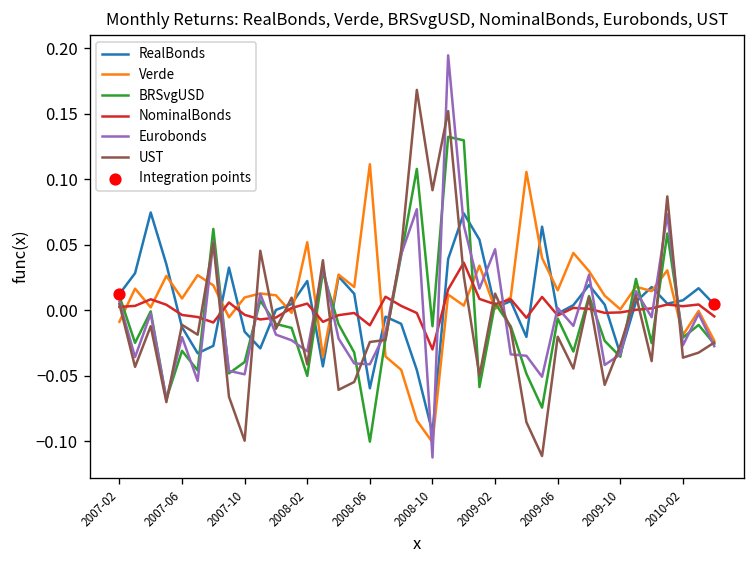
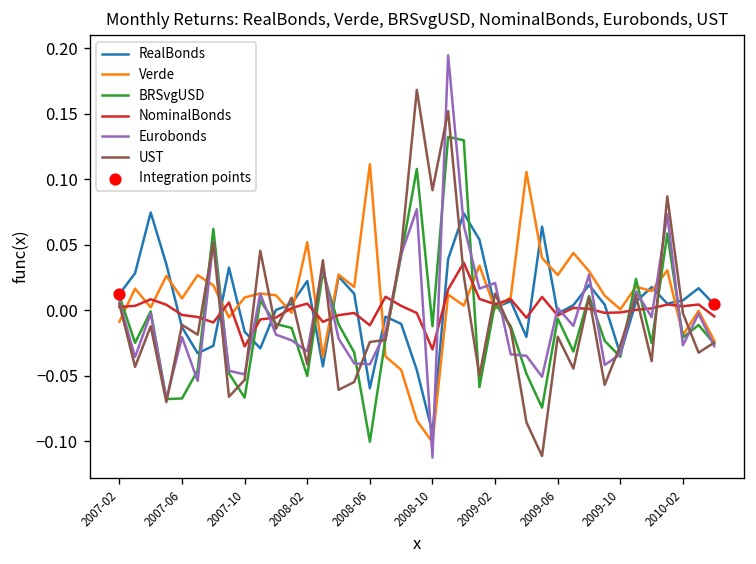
  {
    "RealBonds": {
      "2007-10": -0.016,
      "2008-02": 0.022,
      "2008-06": -0.060,
      "2008-10": -0.093,
      "2010-02": 0.008
    },
    "Verde": {
      "2007-02": -0.009,
      "2007-06": 0.009,
      "2007-10": 0.010,
      "2008-02": 0.052,
      "2008-06": 0.112,
      "2008-10": -0.101,
-     "2009-06": 0.015,
+     "2009-06": 0.027,
      "2009-10": 0.001
    },
    "BRSvgUSD": {
-     "2007-06": -0.031,
-     "2007-10": -0.039,
+     "2007-06": -0.067,
+     "2007-10": -0.067,
      "2008-02": -0.050,
      "2008-06": -0.100,
      "2008-10": -0.012
    },
    "NominalBonds": {
      "2007-06": -0.004,
-     "2007-10": -0.003,
+     "2007-10": -0.028,
      "2008-02": 0.005,
      "2008-06": -0.011,
      "2008-10": -0.030,
      "2009-10": -0.002,
      "2010-02": 0.003
    },
    "Eurobonds": {
      "2007-06": -0.020,
      "2007-10": -0.049,
      "2008-02": -0.031,
      "2008-06": -0.041,
      "2008-10": -0.112,
-     "2009-02": 0.047,
+     "2009-02": 0.021,
      "2009-06": 0.002,
      "2010-02": -0.027
    },
    "UST": {
-     "2007-10": -0.100,
+     "2007-10": -0.053,
      "2008-02": -0.041,
      "2008-06": -0.024,
      "2008-10": 0.092,
      "2009-02": 0.013,
      "2009-06": -0.020,
      "2009-10": -0.027,
-     "2010-02": -0.036
+     "2010-02": -0.002
    }
  }
